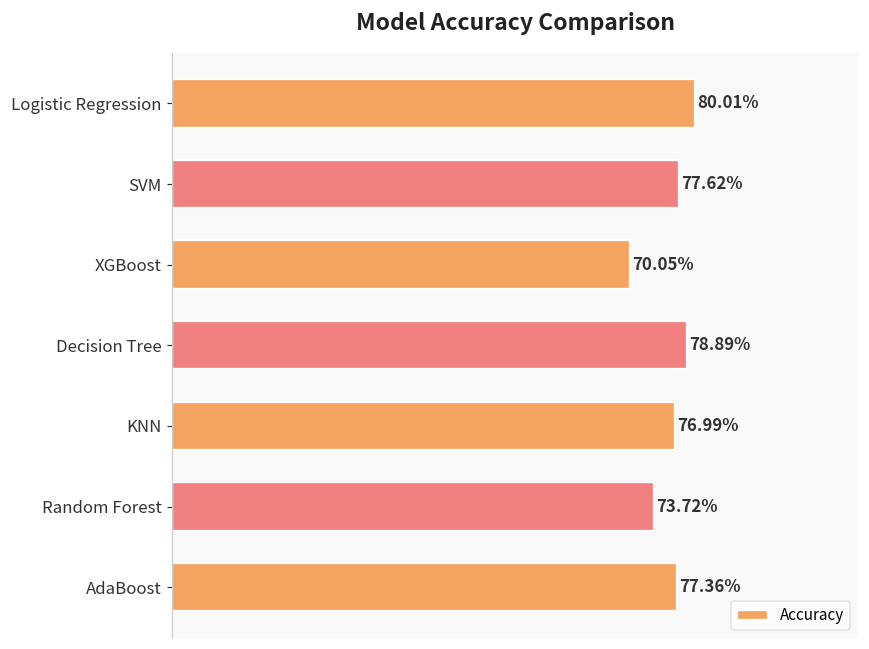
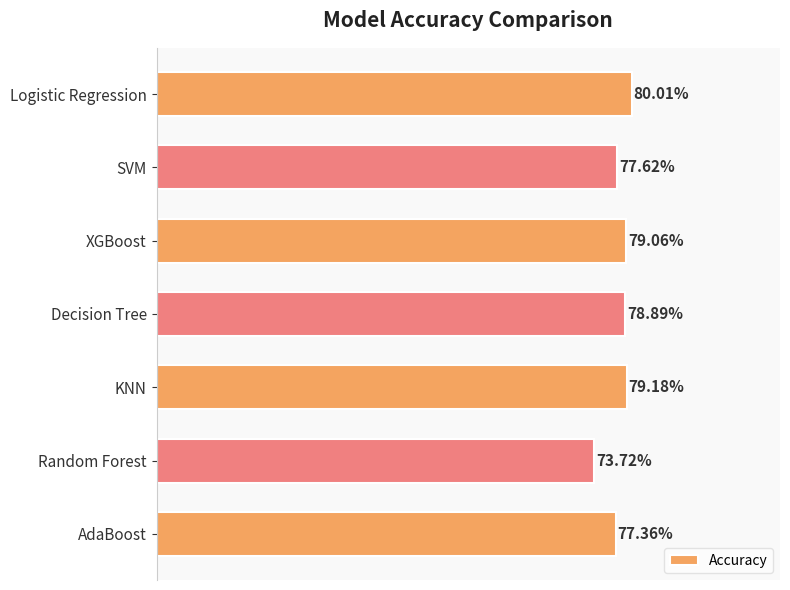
  {
    "Logistic Regression": "80.01%",
    "SVM": "77.62%",
-   "XGBoost": "70.05%",
+   "XGBoost": "79.06%",
    "Decision Tree": "78.89%",
-   "KNN": "76.99%",
+   "KNN": "79.18%",
    "Random Forest": "73.72%",
    "AdaBoost": "77.36%"
  }
